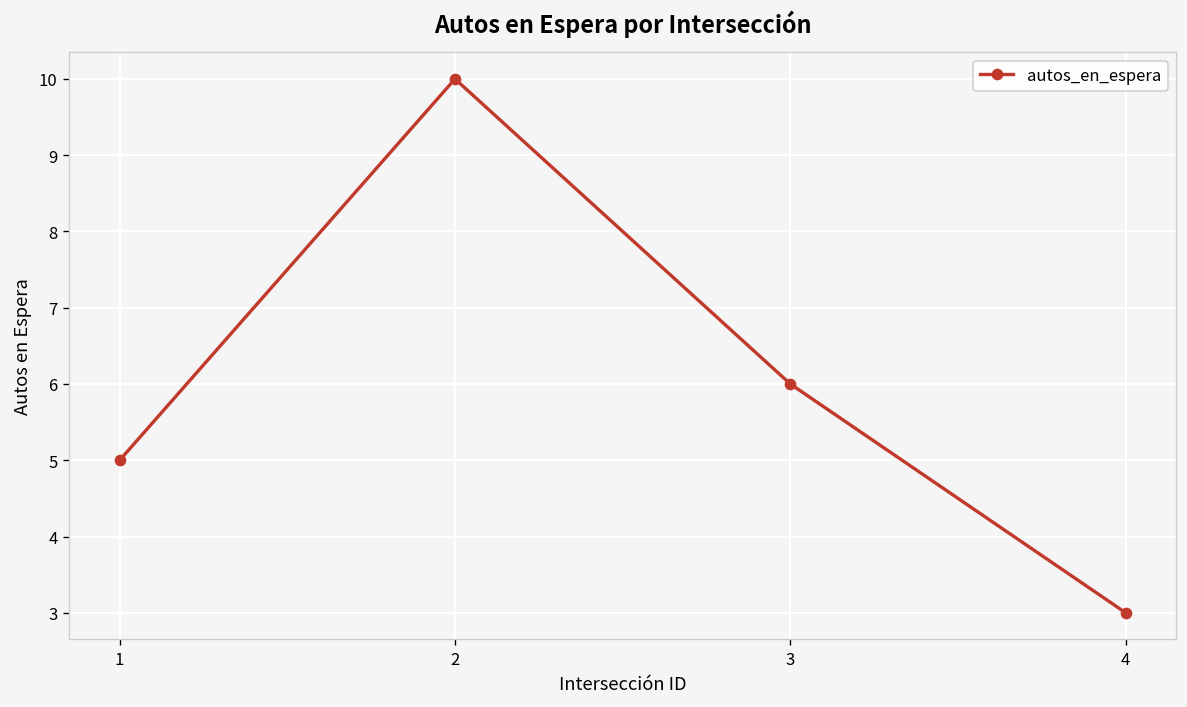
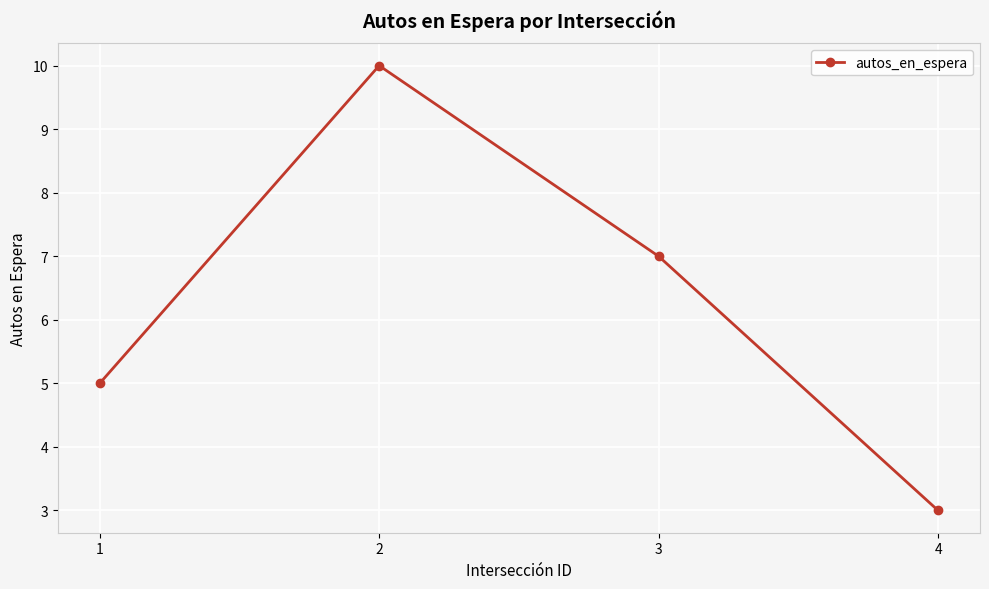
  {
    "1": 5,
    "2": 10,
-   "3": 6,
+   "3": 7,
    "4": 3
  }
